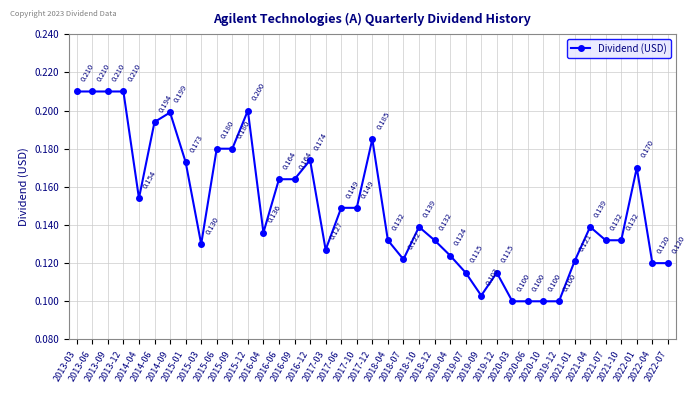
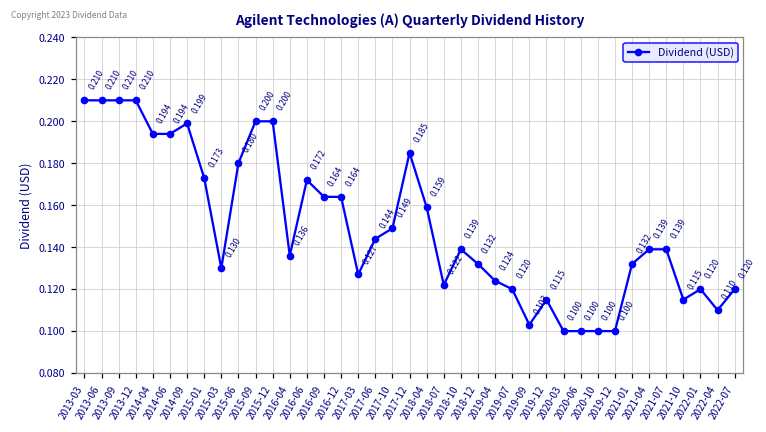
  {
    "2013-03": 0.210,
    "2013-06": 0.210,
    "2013-09": 0.210,
    "2013-12": 0.210,
-   "2014-04": 0.154,
+   "2014-04": 0.194,
    "2014-06": 0.194,
    "2014-09": 0.199,
    "2015-01": 0.173,
    "2015-03": 0.130,
    "2015-06": 0.180,
-   "2015-09": 0.180,
+   "2015-09": 0.200,
    "2015-12": 0.200,
    "2016-04": 0.136,
-   "2016-06": 0.164,
+   "2016-06": 0.172,
    "2016-09": 0.164,
-   "2016-12": 0.174,
+   "2016-12": 0.164,
    "2017-03": 0.127,
-   "2017-06": 0.149,
+   "2017-06": 0.144,
    "2017-10": 0.149,
    "2017-12": 0.185,
-   "2018-04": 0.132,
+   "2018-04": 0.159,
    "2018-07": 0.122,
    "2018-10": 0.139,
    "2018-12": 0.132,
    "2019-04": 0.124,
-   "2019-07": 0.115,
+   "2019-07": 0.120,
    "2020-03": 0.100,
    "2020-06": 0.100,
    "2020-10": 0.100,
-   "2021-01": 0.121,
+   "2021-01": 0.132,
    "2021-04": 0.139,
-   "2021-07": 0.132,
-   "2021-10": 0.132,
-   "2022-01": 0.170,
-   "2022-04": 0.120,
+   "2021-07": 0.139,
+   "2021-10": 0.115,
+   "2022-01": 0.120,
+   "2022-04": 0.110,
    "2022-07": 0.120
  }
